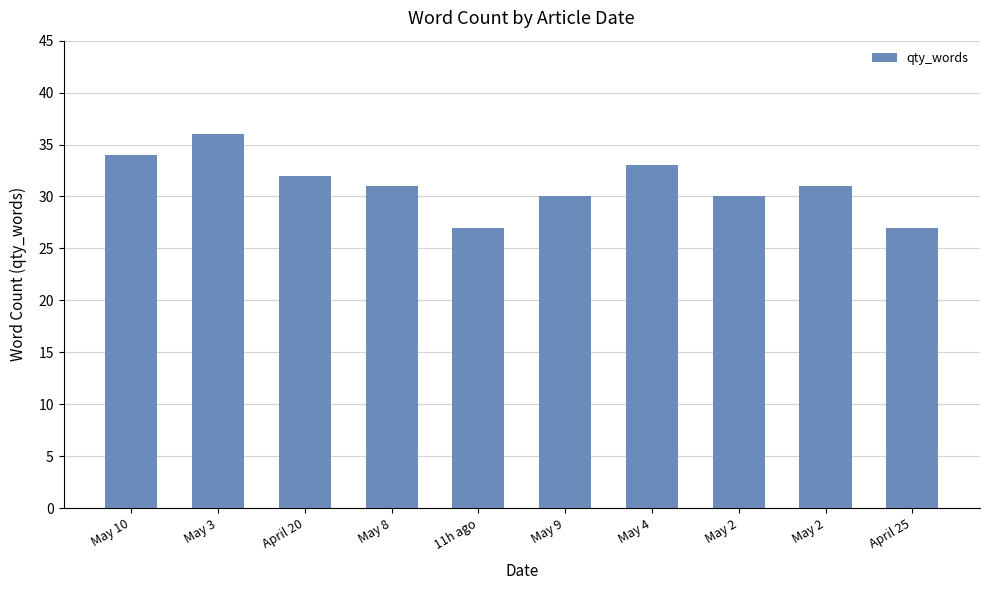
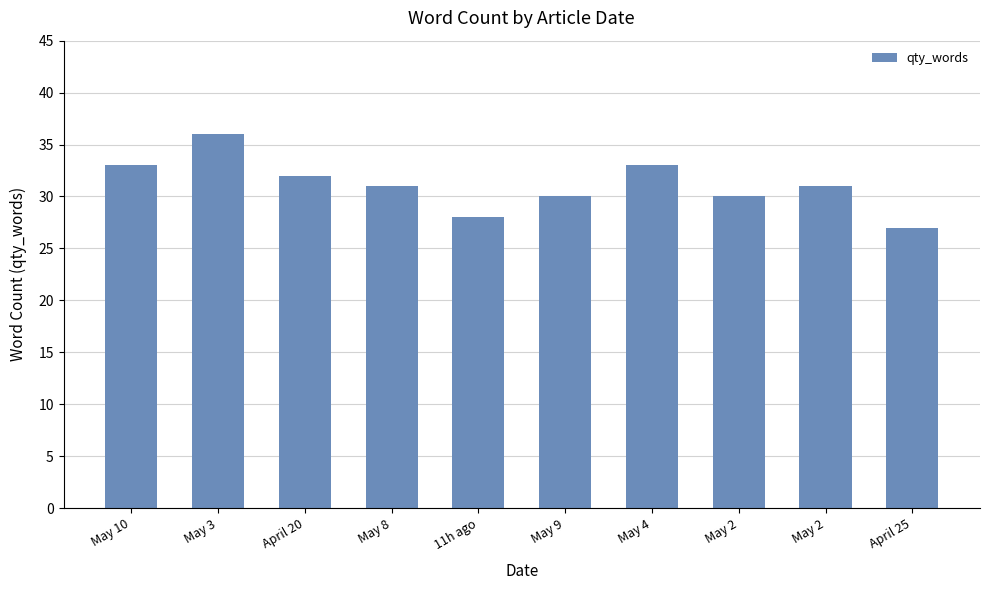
  {
-   "May 10": 34,
+   "May 10": 33,
    "May 3": 36,
    "April 20": 32,
    "May 8": 31,
-   "11h ago": 27,
+   "11h ago": 28,
    "May 9": 30,
    "May 4": 33,
    "April 25": 27
  }
